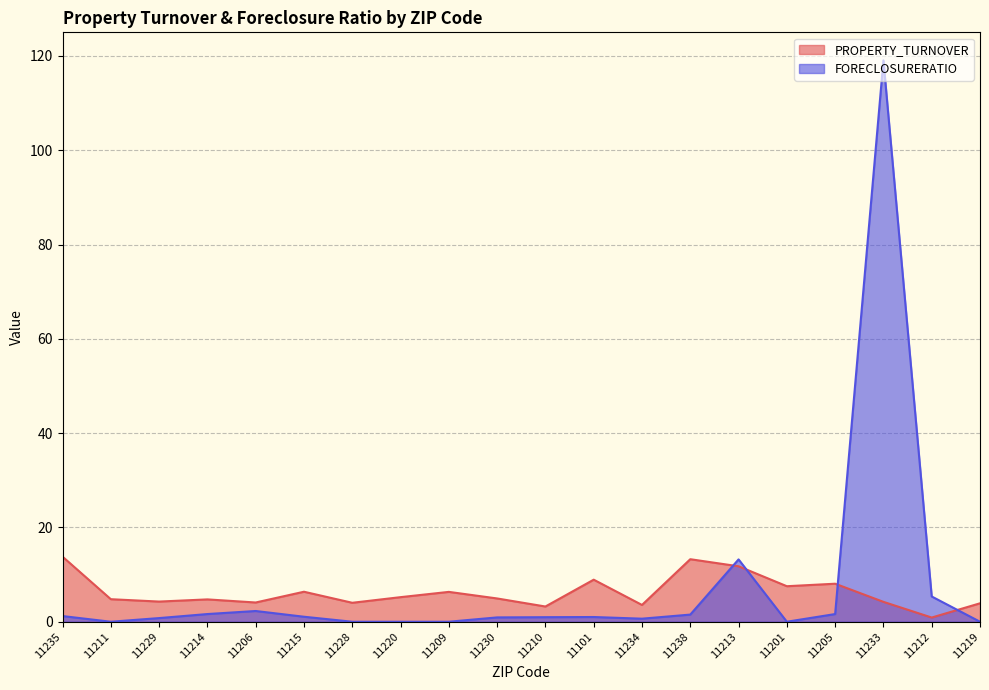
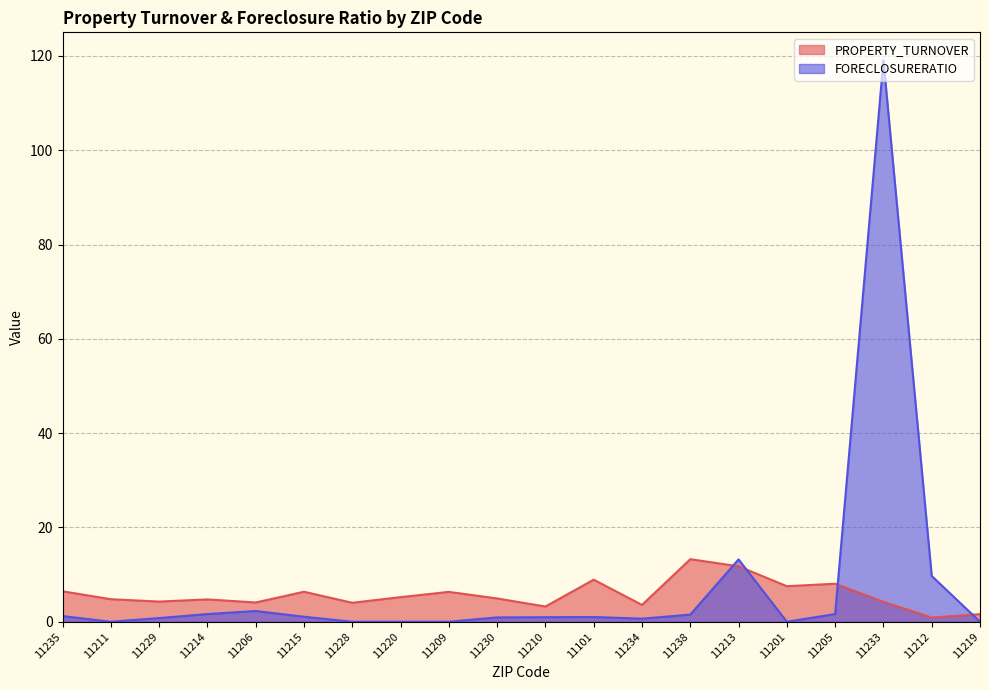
  {
    "PROPERTY_TURNOVER": {
-     "11235": 14,
+     "11235": 6,
      "11211": 5,
      "11229": 4,
      "11214": 5,
      "11206": 4,
      "11215": 6,
      "11228": 4,
      "11220": 5,
      "11209": 6,
      "11230": 5,
      "11210": 3,
      "11101": 9,
      "11234": 4,
      "11238": 13,
      "11213": 12,
      "11201": 8,
      "11205": 8,
      "11233": 4,
      "11212": 1,
-     "11219": 4
+     "11219": 2
    },
    "FORECLOSURERATIO": {
      "11235": 1,
      "11211": 0,
      "11229": 1,
      "11214": 2,
      "11206": 2,
      "11215": 1,
      "11228": 0,
      "11220": 0,
      "11209": 0,
      "11230": 1,
      "11210": 1,
      "11101": 1,
      "11234": 1,
      "11238": 2,
      "11213": 13,
      "11201": 0,
      "11205": 2,
-     "11212": 5,
+     "11212": 10,
      "11219": 0
    }
  }
